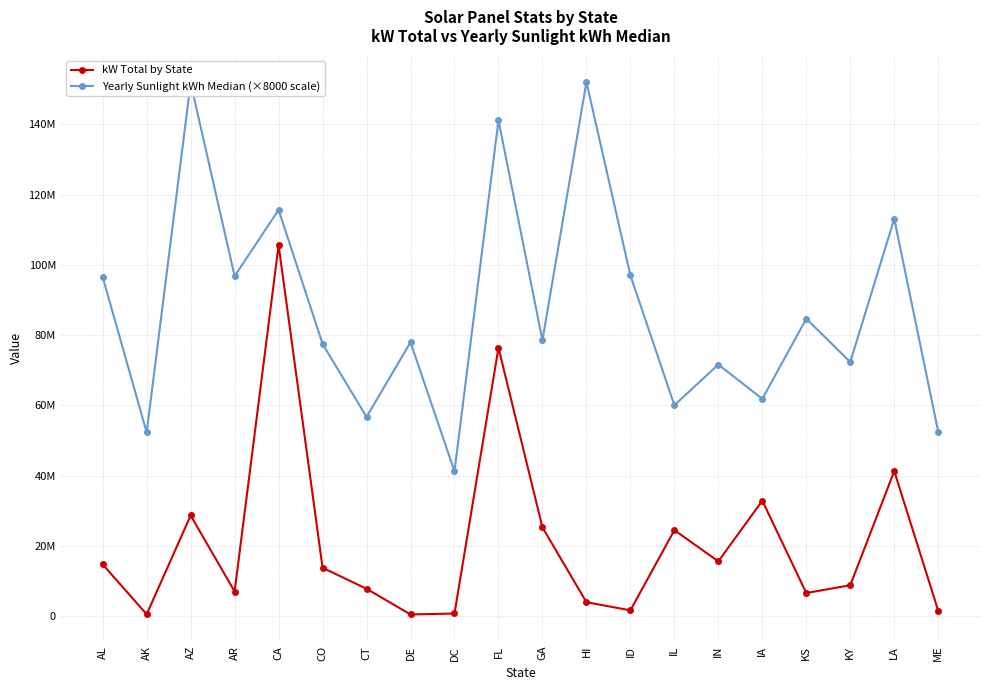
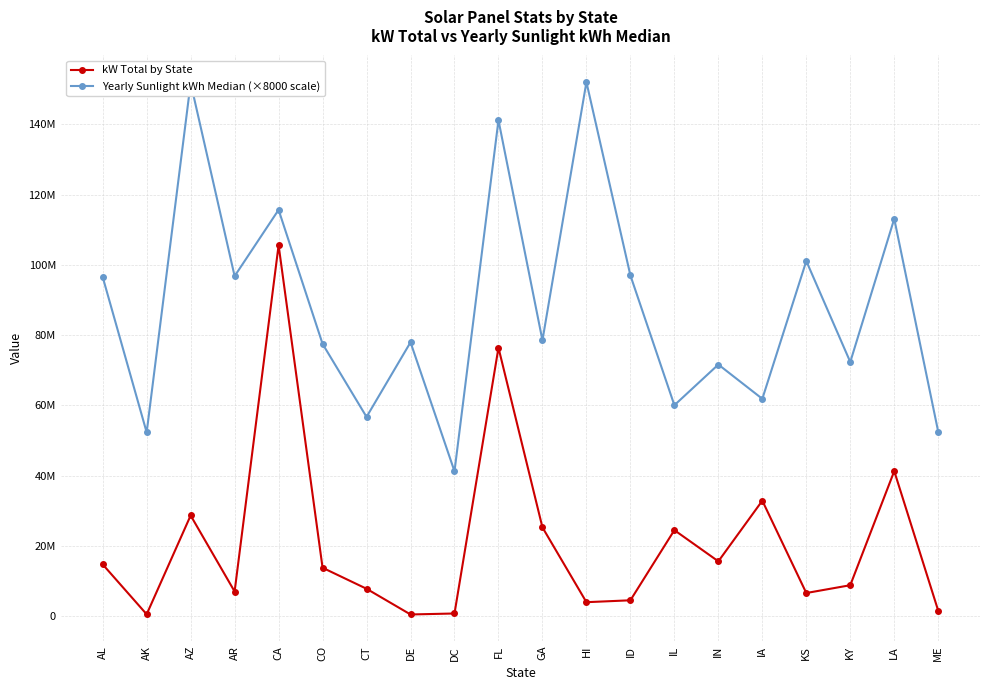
  {
    "kW Total by State": {
      "AL": 15000000,
      "AK": 1000000,
      "AZ": 29000000,
      "AR": 7000000,
      "CA": 106000000,
      "CO": 14000000,
      "CT": 8000000,
      "DE": 0,
      "DC": 1000000,
      "FL": 76000000,
      "GA": 25000000,
      "HI": 4000000,
-     "ID": 2000000,
+     "ID": 5000000,
      "IL": 24000000,
      "IN": 16000000,
      "IA": 33000000,
      "KS": 7000000,
      "KY": 9000000,
      "LA": 41000000,
      "ME": 2000000
    },
    "Yearly Sunlight kWh Median (×8000 scale)": {
      "AL": 97000000,
      "AK": 52000000,
      "AR": 97000000,
      "CA": 116000000,
      "CO": 78000000,
      "CT": 57000000,
      "DE": 78000000,
      "DC": 41000000,
      "FL": 141000000,
      "GA": 79000000,
      "HI": 152000000,
      "ID": 97000000,
      "IL": 60000000,
      "IN": 72000000,
      "IA": 62000000,
-     "KS": 85000000,
+     "KS": 101000000,
      "KY": 72000000,
      "LA": 113000000,
      "ME": 52000000
    }
  }
